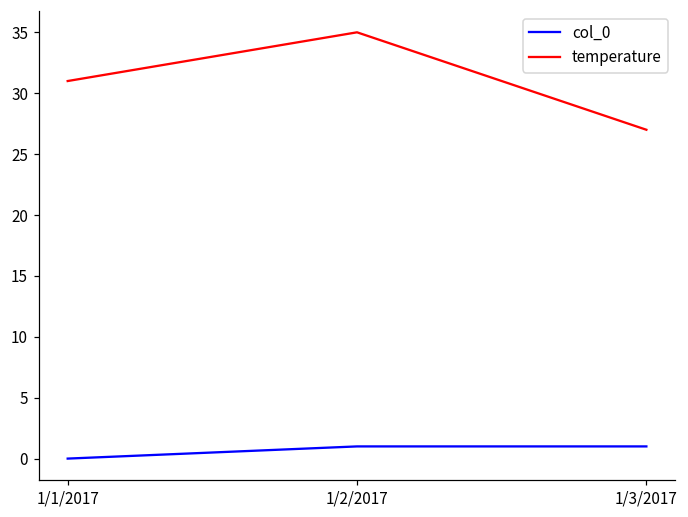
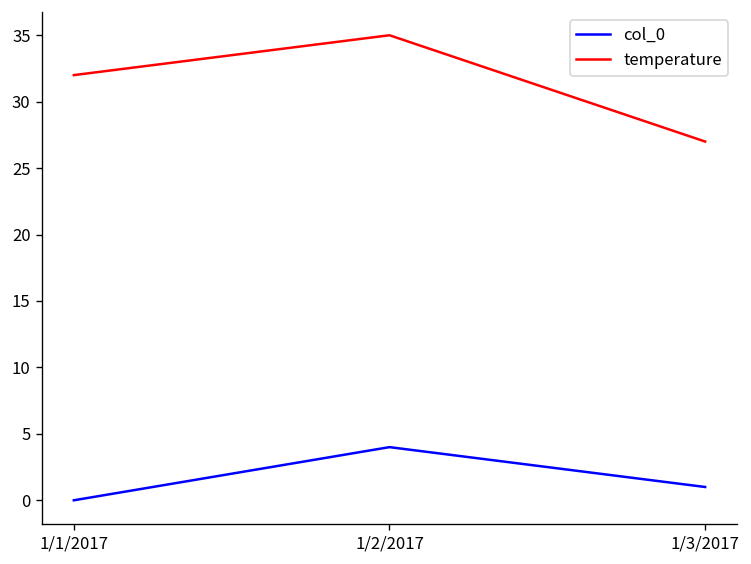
  {
    "col_0": {
      "1/1/2017": 0,
-     "1/2/2017": 1,
+     "1/2/2017": 4,
      "1/3/2017": 1
    },
    "temperature": {
-     "1/1/2017": 31,
+     "1/1/2017": 32,
      "1/2/2017": 35,
      "1/3/2017": 27
    }
  }
